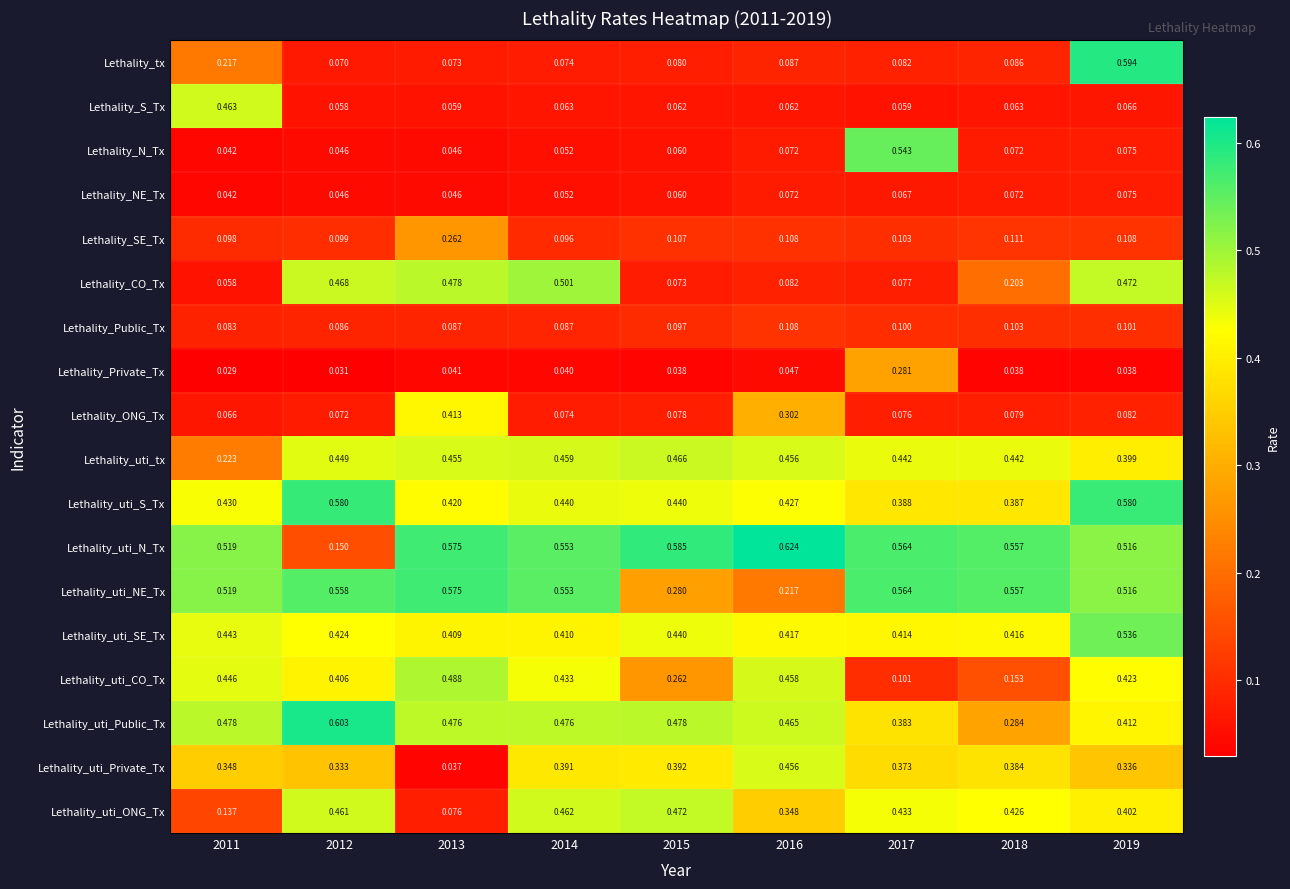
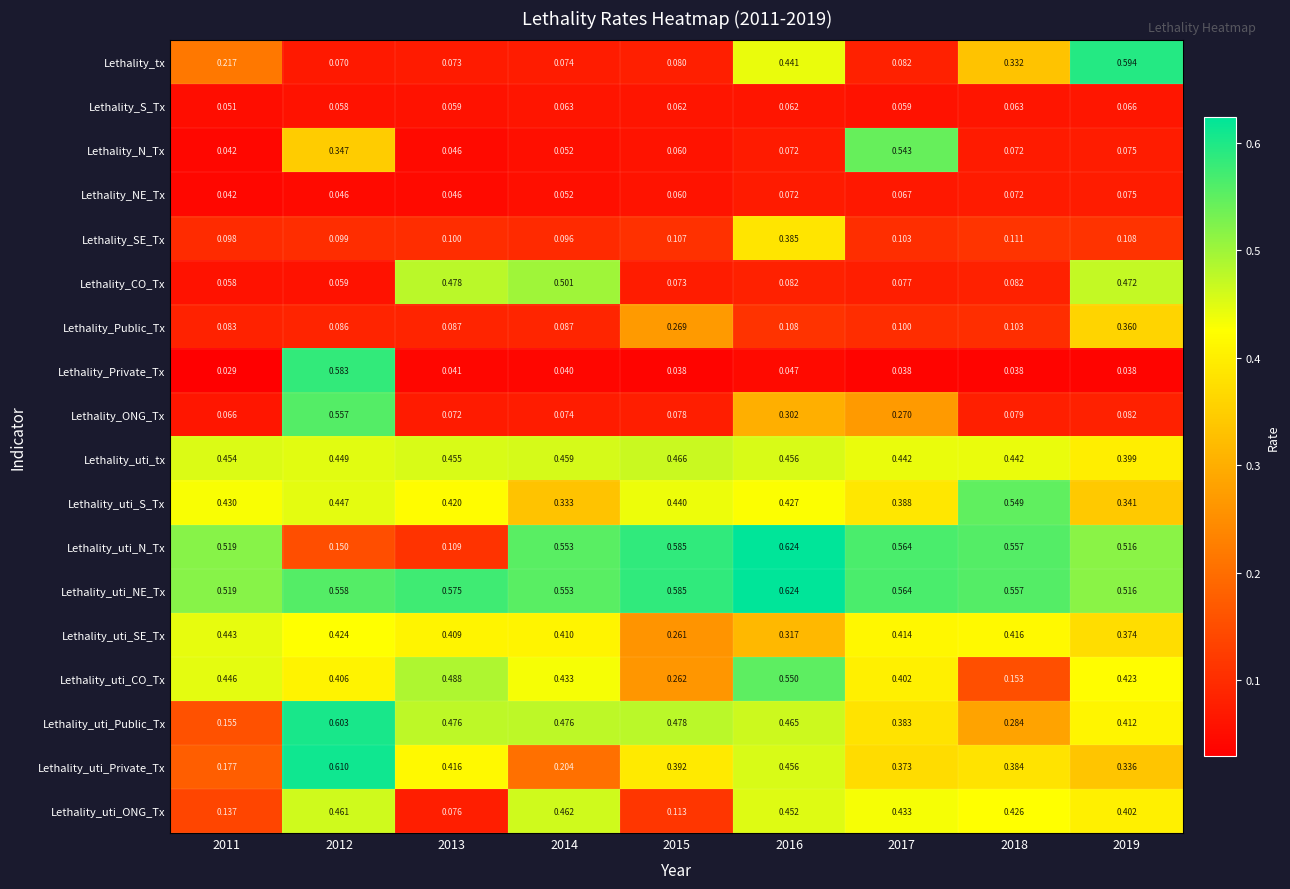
  {
    "Lethality_tx": {
      "2011": 0.217,
      "2012": 0.070,
      "2013": 0.073,
      "2014": 0.074,
      "2015": 0.080,
-     "2016": 0.087,
+     "2016": 0.441,
      "2017": 0.082,
-     "2018": 0.086,
+     "2018": 0.332,
      "2019": 0.594
    },
    "Lethality_S_Tx": {
-     "2011": 0.463,
+     "2011": 0.051,
      "2012": 0.058,
      "2013": 0.059,
      "2014": 0.063,
      "2015": 0.062,
      "2016": 0.062,
      "2017": 0.059,
      "2018": 0.063,
      "2019": 0.066
    },
    "Lethality_N_Tx": {
      "2011": 0.042,
-     "2012": 0.046,
+     "2012": 0.347,
      "2013": 0.046,
      "2014": 0.052,
      "2015": 0.060,
      "2016": 0.072,
      "2017": 0.543,
      "2018": 0.072,
      "2019": 0.075
    },
    "Lethality_NE_Tx": {
      "2011": 0.042,
      "2012": 0.046,
      "2013": 0.046,
      "2014": 0.052,
      "2015": 0.060,
      "2016": 0.072,
      "2017": 0.067,
      "2018": 0.072,
      "2019": 0.075
    },
    "Lethality_SE_Tx": {
      "2011": 0.098,
      "2012": 0.099,
-     "2013": 0.262,
+     "2013": 0.100,
      "2014": 0.096,
      "2015": 0.107,
-     "2016": 0.108,
+     "2016": 0.385,
      "2017": 0.103,
      "2018": 0.111,
      "2019": 0.108
    },
    "Lethality_CO_Tx": {
      "2011": 0.058,
-     "2012": 0.468,
+     "2012": 0.059,
      "2013": 0.478,
      "2014": 0.501,
      "2015": 0.073,
      "2016": 0.082,
      "2017": 0.077,
-     "2018": 0.203,
+     "2018": 0.082,
      "2019": 0.472
    },
    "Lethality_Public_Tx": {
      "2011": 0.083,
      "2012": 0.086,
      "2013": 0.087,
      "2014": 0.087,
-     "2015": 0.097,
+     "2015": 0.269,
      "2016": 0.108,
      "2017": 0.100,
      "2018": 0.103,
-     "2019": 0.101
+     "2019": 0.360
    },
    "Lethality_Private_Tx": {
      "2011": 0.029,
-     "2012": 0.031,
+     "2012": 0.583,
      "2013": 0.041,
      "2014": 0.040,
      "2015": 0.038,
      "2016": 0.047,
-     "2017": 0.281,
+     "2017": 0.038,
      "2018": 0.038,
      "2019": 0.038
    },
    "Lethality_ONG_Tx": {
      "2011": 0.066,
-     "2012": 0.072,
-     "2013": 0.413,
+     "2012": 0.557,
+     "2013": 0.072,
      "2014": 0.074,
      "2015": 0.078,
      "2016": 0.302,
-     "2017": 0.076,
+     "2017": 0.270,
      "2018": 0.079,
      "2019": 0.082
    },
    "Lethality_uti_tx": {
-     "2011": 0.223,
+     "2011": 0.454,
      "2012": 0.449,
      "2013": 0.455,
      "2014": 0.459,
      "2015": 0.466,
      "2016": 0.456,
      "2017": 0.442,
      "2018": 0.442,
      "2019": 0.399
    },
    "Lethality_uti_S_Tx": {
      "2011": 0.430,
-     "2012": 0.580,
+     "2012": 0.447,
      "2013": 0.420,
-     "2014": 0.440,
+     "2014": 0.333,
      "2015": 0.440,
      "2016": 0.427,
      "2017": 0.388,
-     "2018": 0.387,
-     "2019": 0.580
+     "2018": 0.549,
+     "2019": 0.341
    },
    "Lethality_uti_N_Tx": {
      "2011": 0.519,
      "2012": 0.150,
-     "2013": 0.575,
+     "2013": 0.109,
      "2014": 0.553,
      "2015": 0.585,
      "2016": 0.624,
      "2017": 0.564,
      "2018": 0.557,
      "2019": 0.516
    },
    "Lethality_uti_NE_Tx": {
      "2011": 0.519,
      "2012": 0.558,
      "2013": 0.575,
      "2014": 0.553,
-     "2015": 0.280,
-     "2016": 0.217,
+     "2015": 0.585,
+     "2016": 0.624,
      "2017": 0.564,
      "2018": 0.557,
      "2019": 0.516
    },
    "Lethality_uti_SE_Tx": {
      "2011": 0.443,
      "2012": 0.424,
      "2013": 0.409,
      "2014": 0.410,
-     "2015": 0.440,
-     "2016": 0.417,
+     "2015": 0.261,
+     "2016": 0.317,
      "2017": 0.414,
      "2018": 0.416,
-     "2019": 0.536
+     "2019": 0.374
    },
    "Lethality_uti_CO_Tx": {
      "2011": 0.446,
      "2012": 0.406,
      "2013": 0.488,
      "2014": 0.433,
      "2015": 0.262,
-     "2016": 0.458,
-     "2017": 0.101,
+     "2016": 0.550,
+     "2017": 0.402,
      "2018": 0.153,
      "2019": 0.423
    },
    "Lethality_uti_Public_Tx": {
-     "2011": 0.478,
+     "2011": 0.155,
      "2012": 0.603,
      "2013": 0.476,
      "2014": 0.476,
      "2015": 0.478,
      "2016": 0.465,
      "2017": 0.383,
      "2018": 0.284,
      "2019": 0.412
    },
    "Lethality_uti_Private_Tx": {
-     "2011": 0.348,
-     "2012": 0.333,
-     "2013": 0.037,
-     "2014": 0.391,
+     "2011": 0.177,
+     "2012": 0.610,
+     "2013": 0.416,
+     "2014": 0.204,
      "2015": 0.392,
      "2016": 0.456,
      "2017": 0.373,
      "2018": 0.384,
      "2019": 0.336
    },
    "Lethality_uti_ONG_Tx": {
      "2011": 0.137,
      "2012": 0.461,
      "2013": 0.076,
      "2014": 0.462,
-     "2015": 0.472,
-     "2016": 0.348,
+     "2015": 0.113,
+     "2016": 0.452,
      "2017": 0.433,
      "2018": 0.426,
      "2019": 0.402
    }
  }
